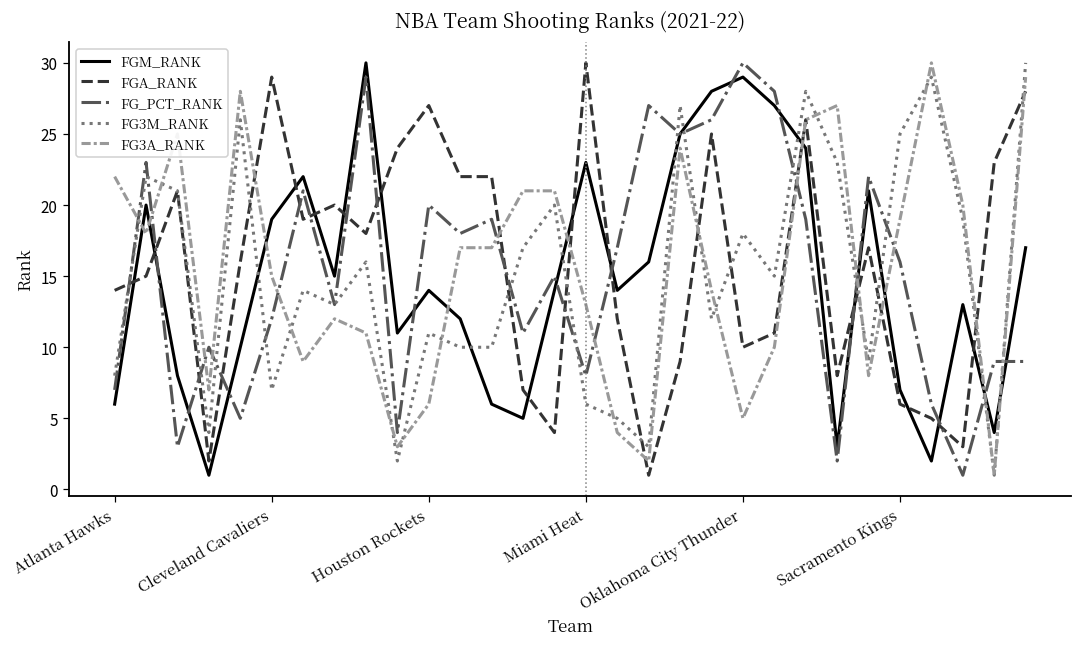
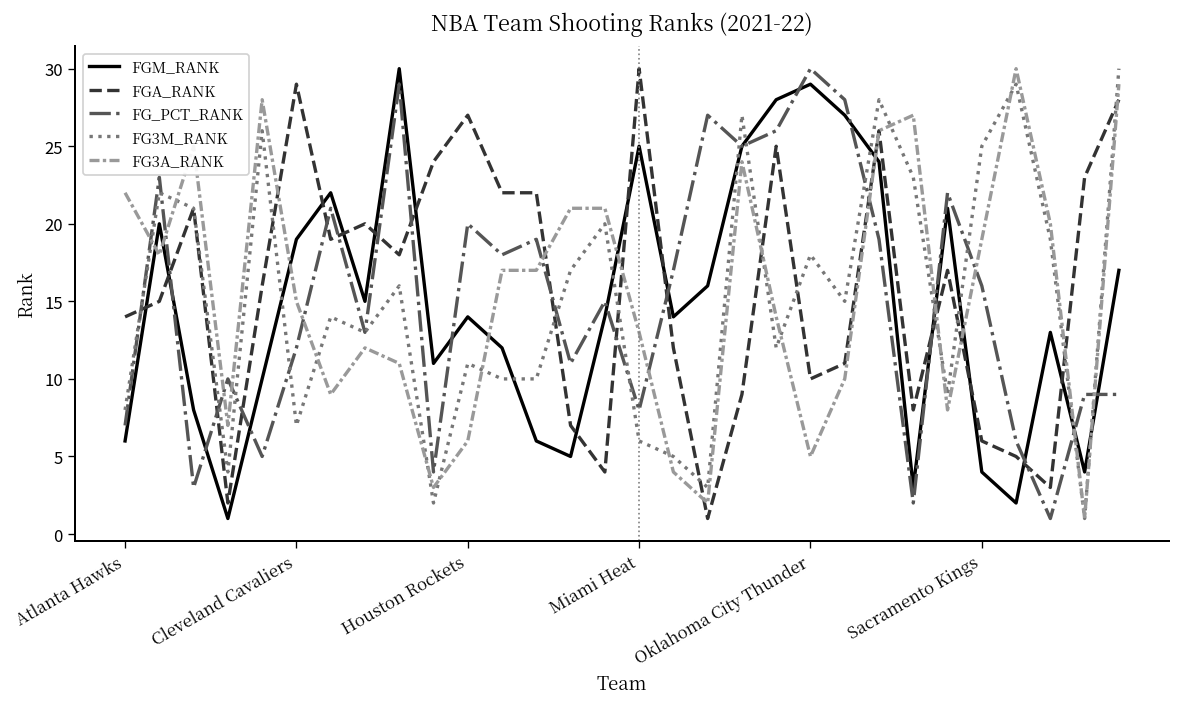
  {
    "FGM_RANK": {
      "Atlanta Hawks": 6,
      "Cleveland Cavaliers": 19,
      "Houston Rockets": 14,
-     "Miami Heat": 23,
+     "Miami Heat": 25,
      "Oklahoma City Thunder": 29,
-     "Sacramento Kings": 7
+     "Sacramento Kings": 4
    }
  }
